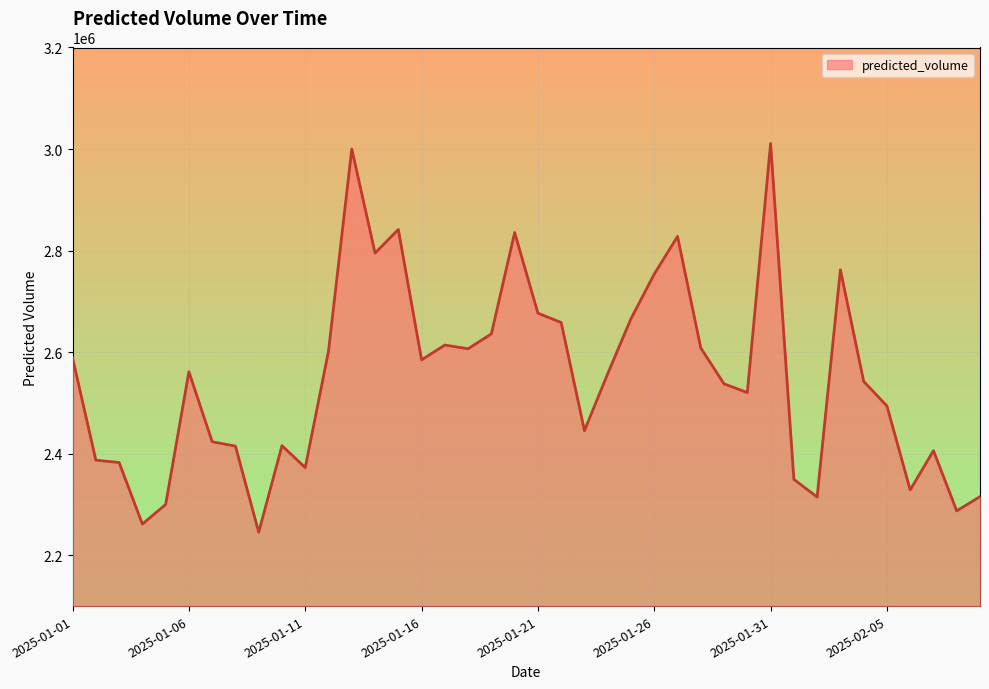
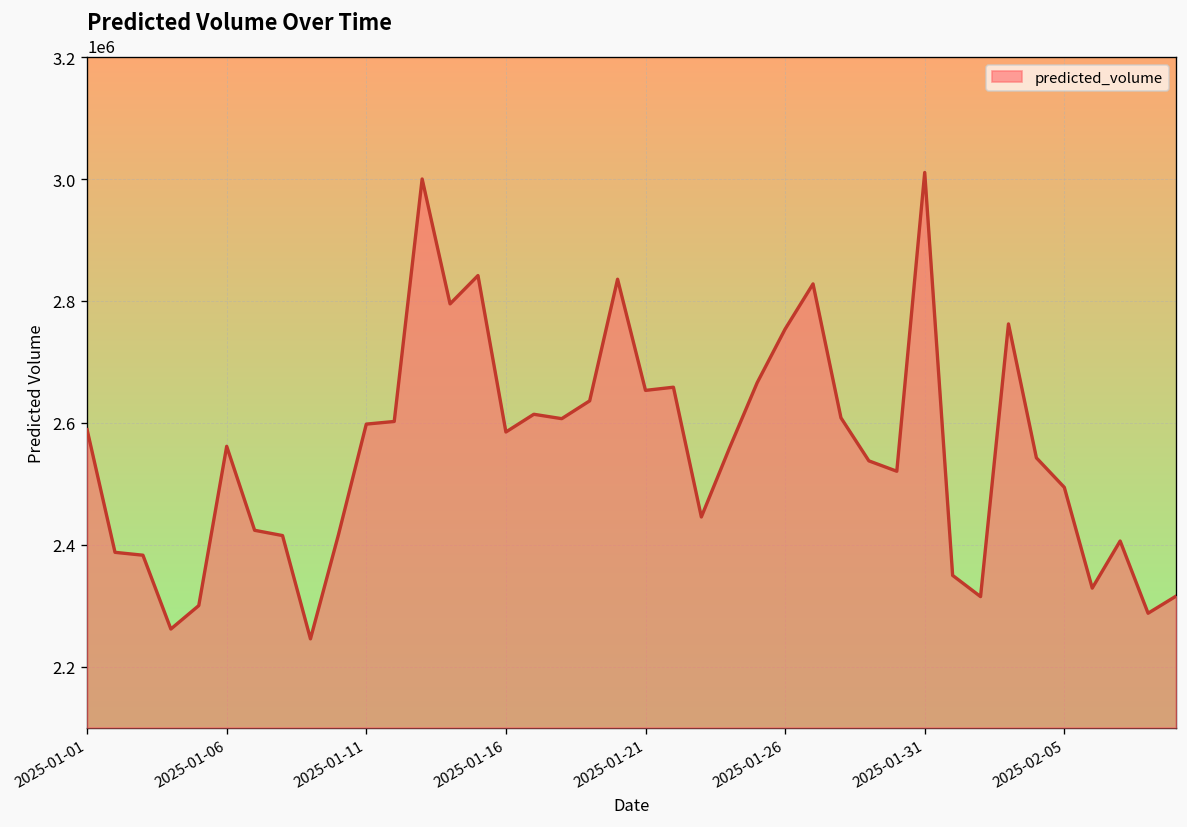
  {
    "2025-01-01": 2590000,
    "2025-01-06": 2560000,
-   "2025-01-11": 2370000,
+   "2025-01-11": 2600000,
    "2025-01-16": 2580000,
-   "2025-01-21": 2680000,
+   "2025-01-21": 2650000,
    "2025-01-26": 2750000,
    "2025-01-31": 3010000,
    "2025-02-05": 2490000
  }
